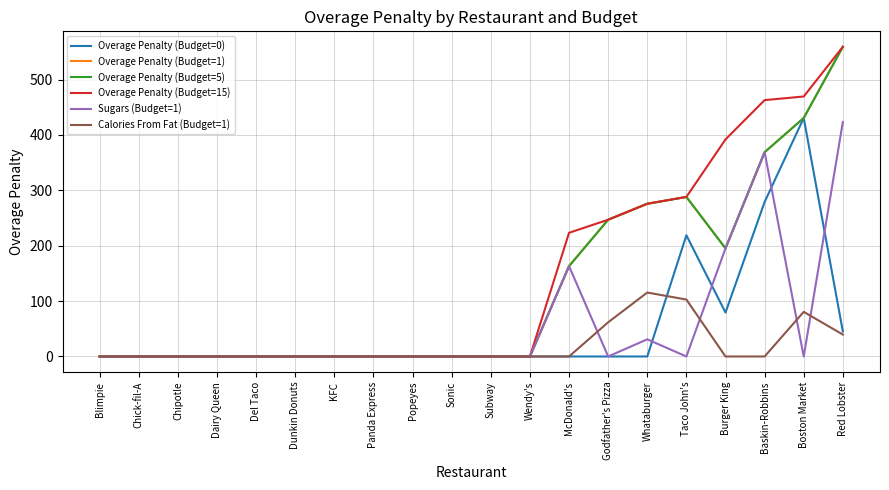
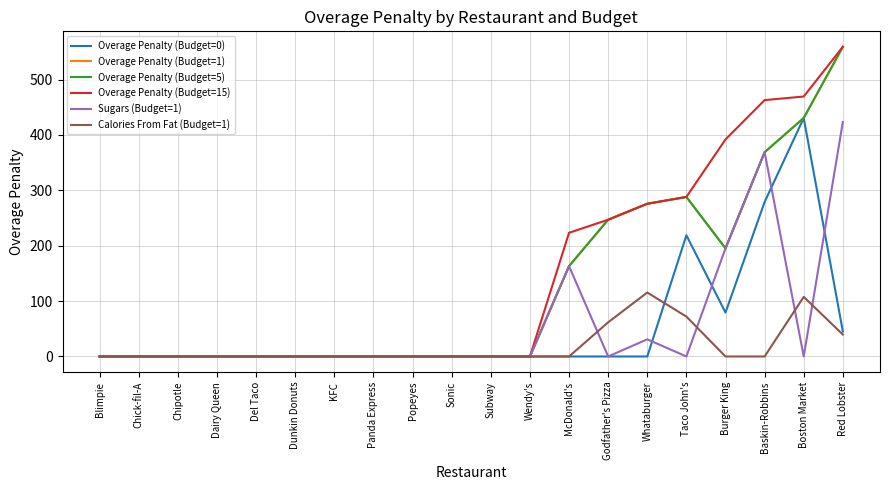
  {
    "Overage Penalty (Budget=0)": {
      "Whataburger": 0,
      "Taco John's": 220,
      "Burger King": 80,
      "Baskin-Robbins": 280,
      "Red Lobster": 50
    },
    "Overage Penalty (Budget=15)": {
      "McDonald's": 220,
      "Burger King": 390,
      "Baskin-Robbins": 460,
      "Boston Market": 470
    },
    "Sugars (Budget=1)": {
      "Whataburger": 30,
      "Taco John's": 0,
      "Boston Market": 0,
      "Red Lobster": 420
    },
    "Calories From Fat (Budget=1)": {
      "Godfather's Pizza": 60,
      "Whataburger": 120,
-     "Taco John's": 100,
+     "Taco John's": 70,
      "Burger King": 0,
      "Baskin-Robbins": 0,
-     "Boston Market": 80,
+     "Boston Market": 110,
      "Red Lobster": 40
    }
  }
